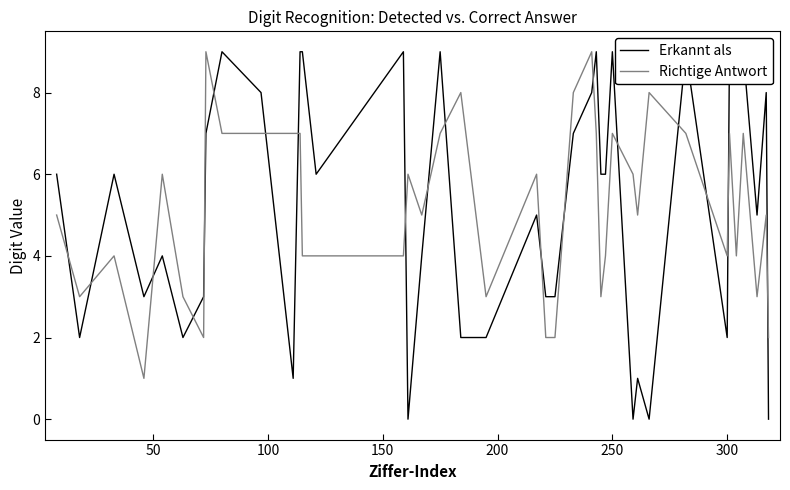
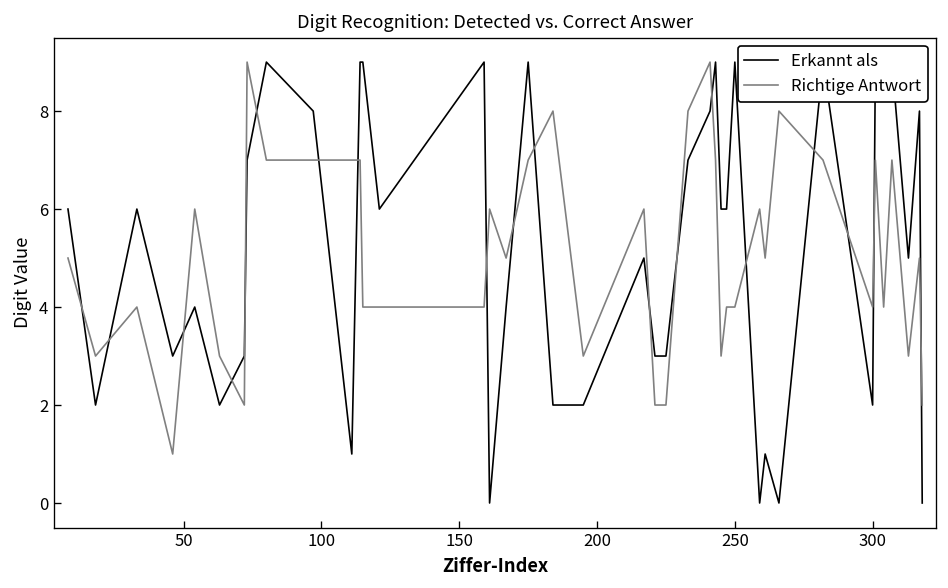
  {
    "Erkannt als": {
      "250": 9,
      "300": 2
    },
    "Richtige Antwort": {
-     "250": 7,
+     "250": 4,
      "300": 4
    }
  }
